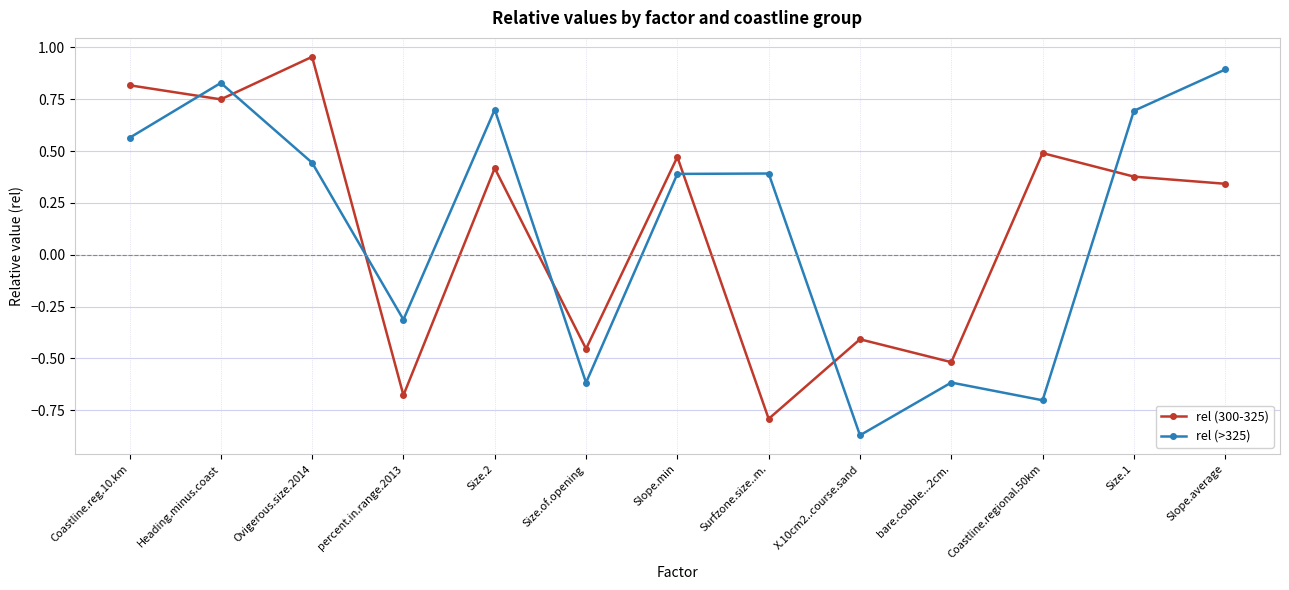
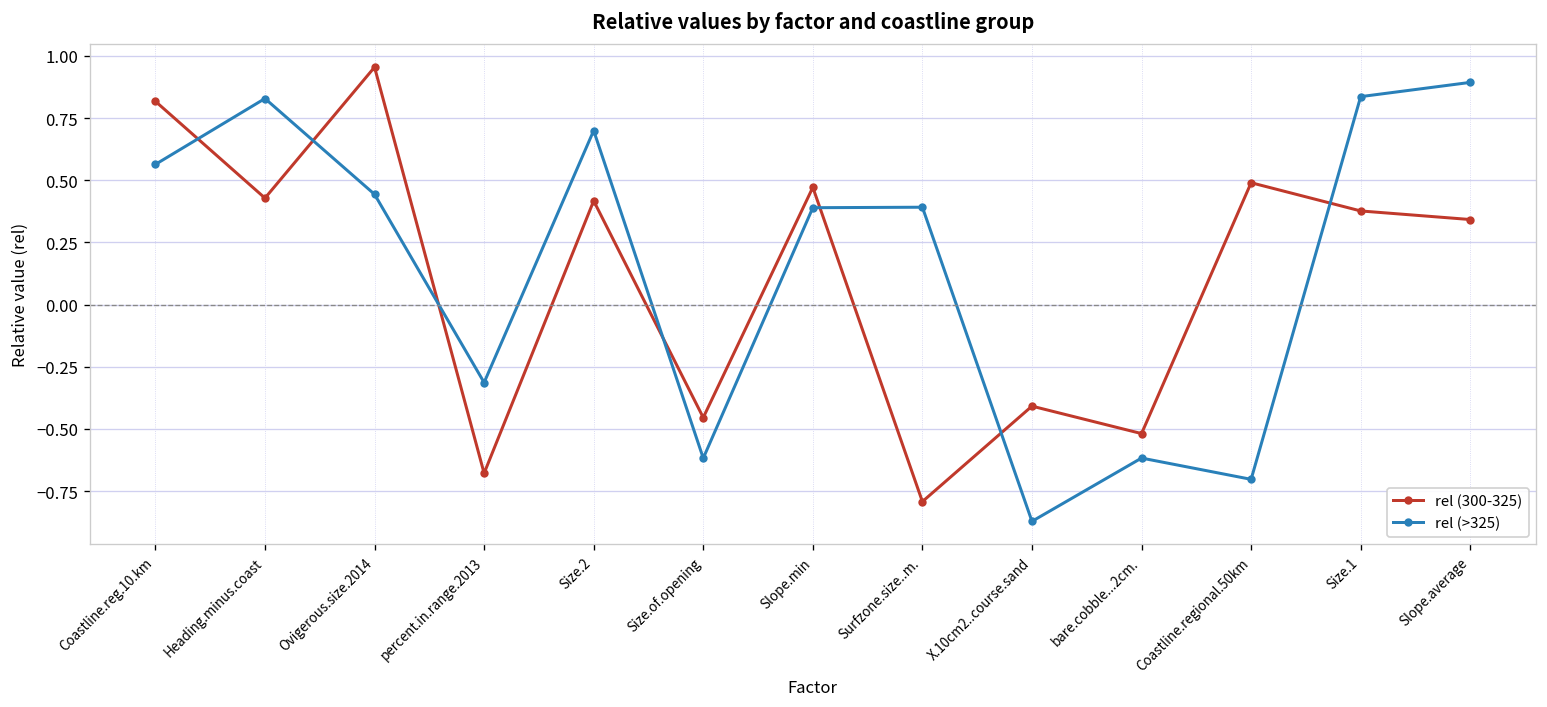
  {
    "rel (300-325)": {
      "Coastline.reg.10.km": 0.82,
-     "Heading.minus.coast": 0.75,
+     "Heading.minus.coast": 0.43,
      "Ovigerous.size.2014": 0.95,
      "percent.in.range.2013": -0.68,
      "Size.2": 0.42,
      "Size.of.opening": -0.45,
      "Slope.min": 0.47,
      "Surfzone.size..m.": -0.79,
      "X.10cm2..course.sand": -0.41,
      "bare.cobble...2cm.": -0.52,
      "Coastline.regional.50km": 0.49,
      "Size.1": 0.38,
      "Slope.average": 0.34
    },
    "rel (>325)": {
      "Coastline.reg.10.km": 0.56,
      "Heading.minus.coast": 0.83,
      "Ovigerous.size.2014": 0.44,
      "percent.in.range.2013": -0.31,
      "Size.2": 0.70,
      "Size.of.opening": -0.62,
      "Slope.min": 0.39,
      "Surfzone.size..m.": 0.39,
      "X.10cm2..course.sand": -0.87,
      "bare.cobble...2cm.": -0.62,
      "Coastline.regional.50km": -0.70,
-     "Size.1": 0.69,
+     "Size.1": 0.84,
      "Slope.average": 0.89
    }
  }
